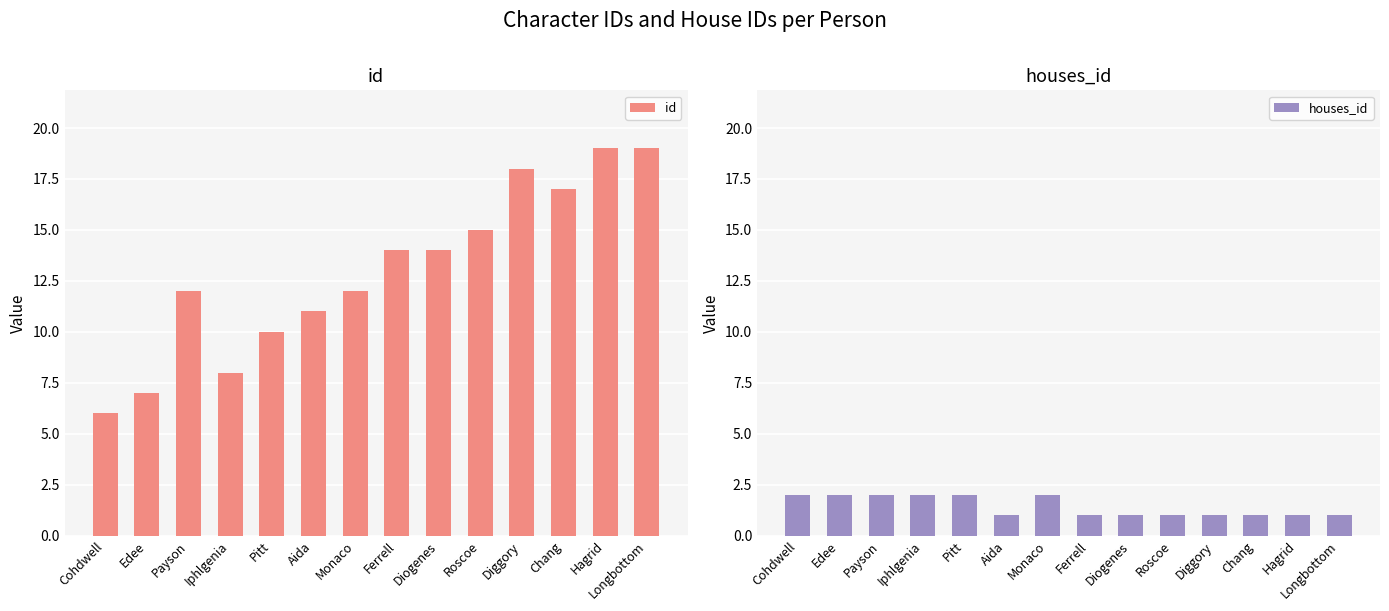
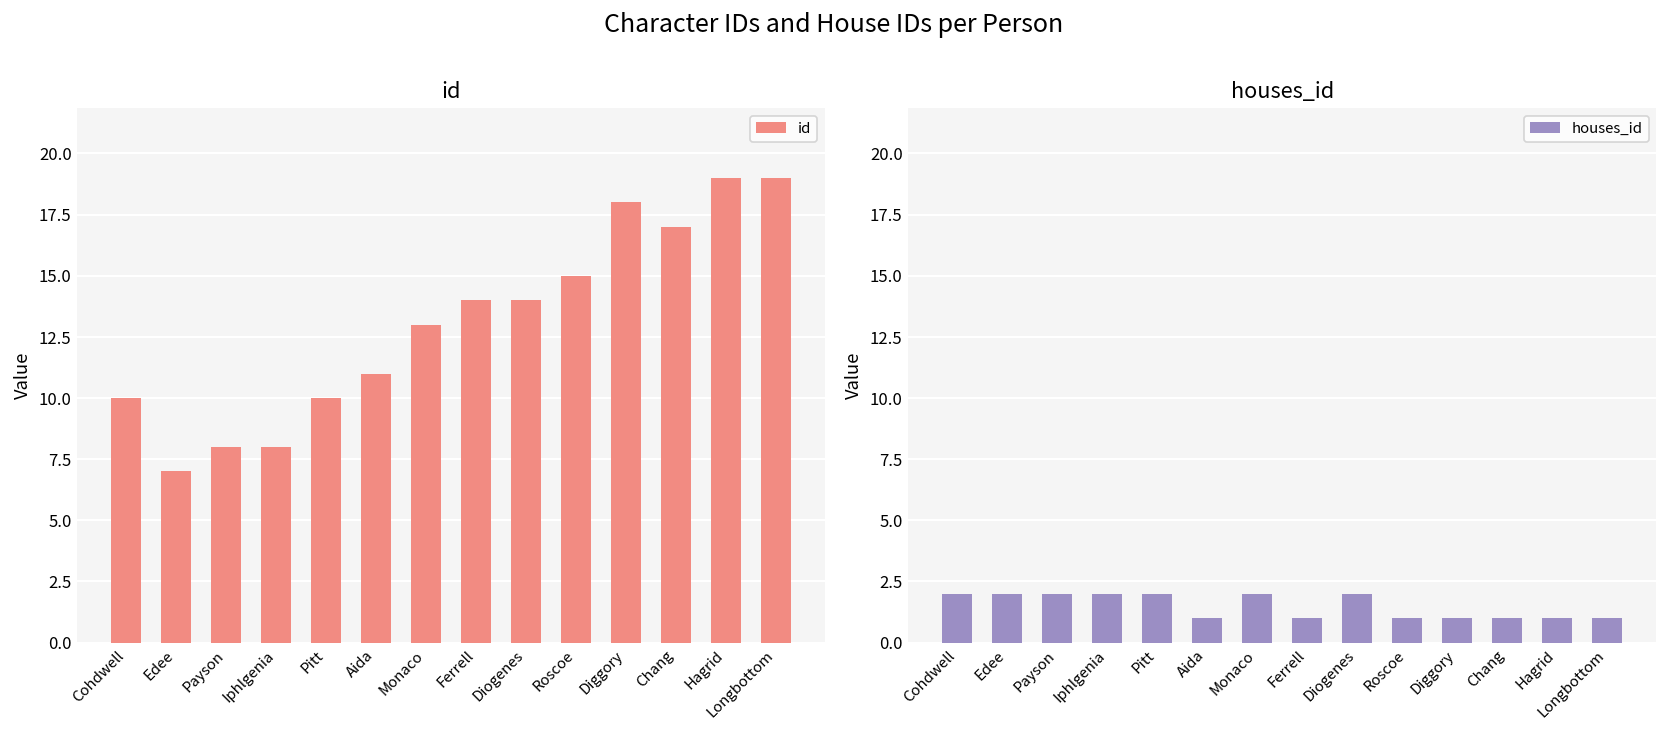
  {
    "id": {
-     "Cohdwell": 6,
+     "Cohdwell": 10,
      "Edee": 7,
-     "Payson": 12,
+     "Payson": 8,
      "Iphlgenia": 8,
      "Pitt": 10,
      "Aida": 11,
-     "Monaco": 12,
+     "Monaco": 13,
      "Ferrell": 14,
      "Diogenes": 14,
      "Roscoe": 15,
      "Diggory": 18,
      "Chang": 17,
      "Hagrid": 19,
      "Longbottom": 19
    },
    "houses_id": {
      "Cohdwell": 2,
      "Edee": 2,
      "Payson": 2,
      "Iphlgenia": 2,
      "Pitt": 2,
      "Aida": 1,
      "Monaco": 2,
      "Ferrell": 1,
-     "Diogenes": 1,
+     "Diogenes": 2,
      "Roscoe": 1,
      "Diggory": 1,
      "Chang": 1,
      "Hagrid": 1,
      "Longbottom": 1
    }
  }
